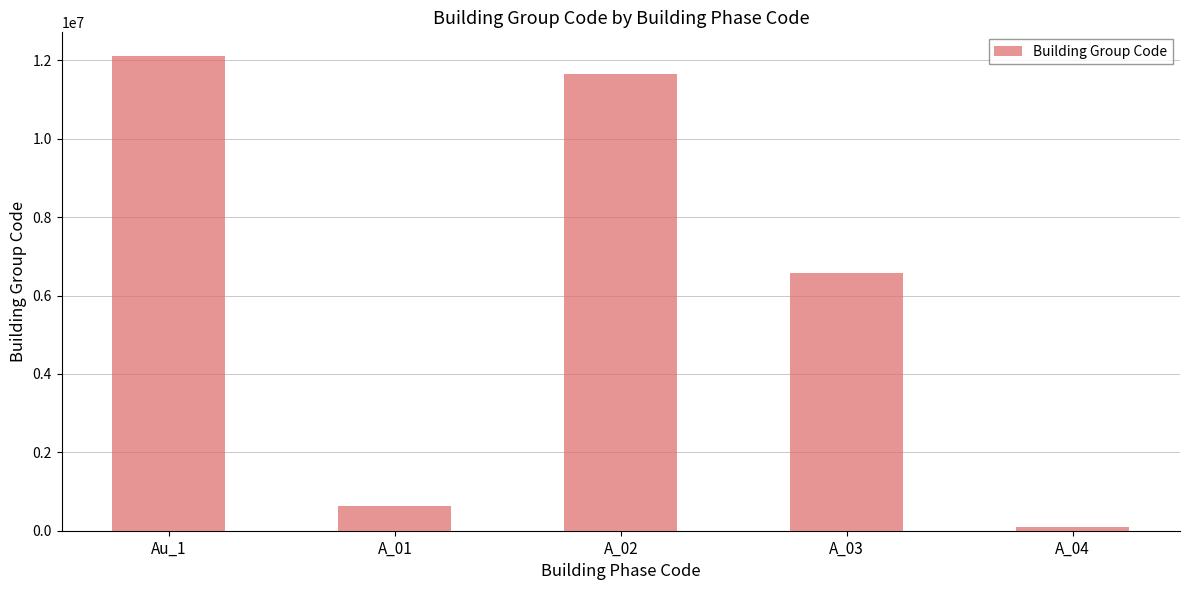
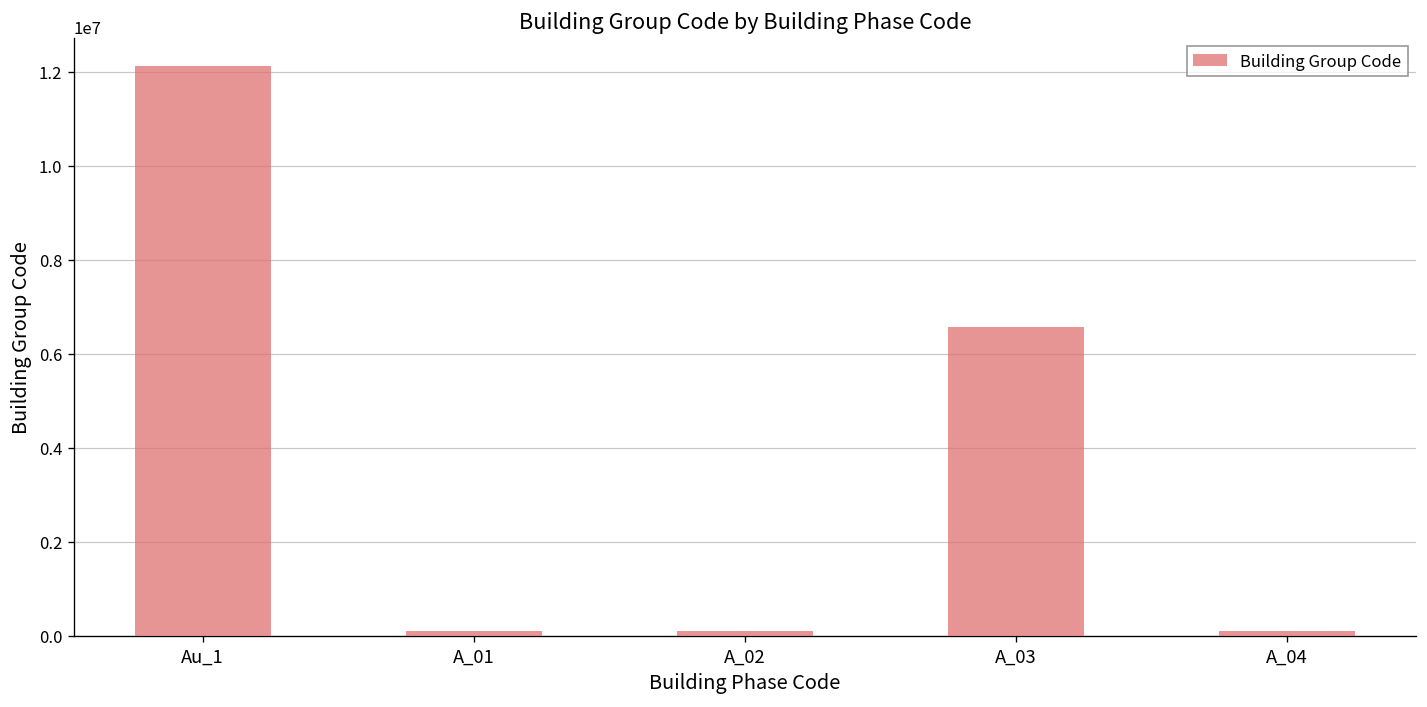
  {
    "Au_1": 12100000,
-   "A_01": 600000,
-   "A_02": 11700000,
+   "A_01": 100000,
+   "A_02": 100000,
    "A_03": 6600000,
    "A_04": 100000
  }
